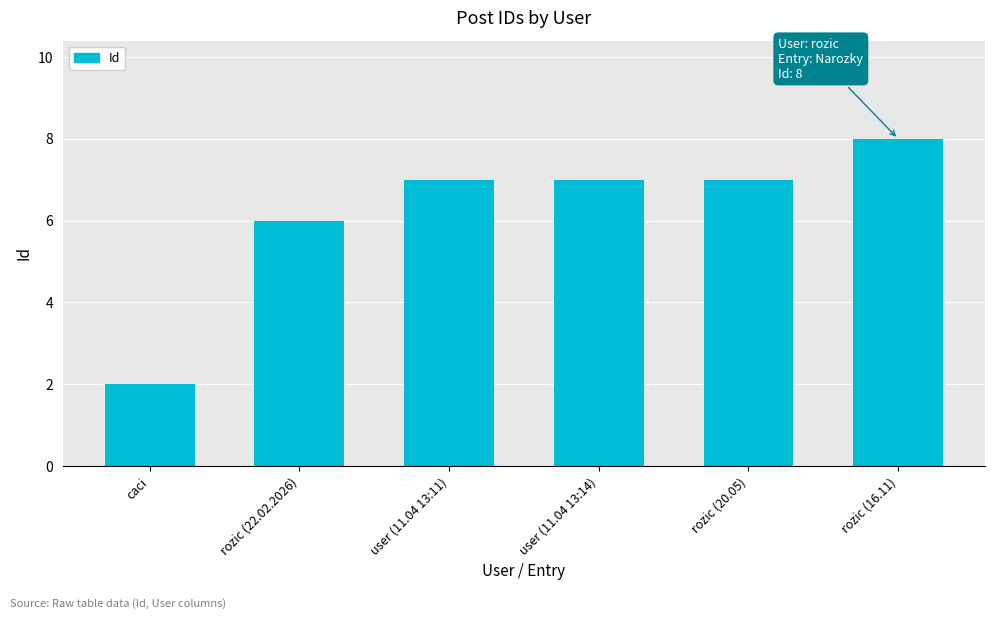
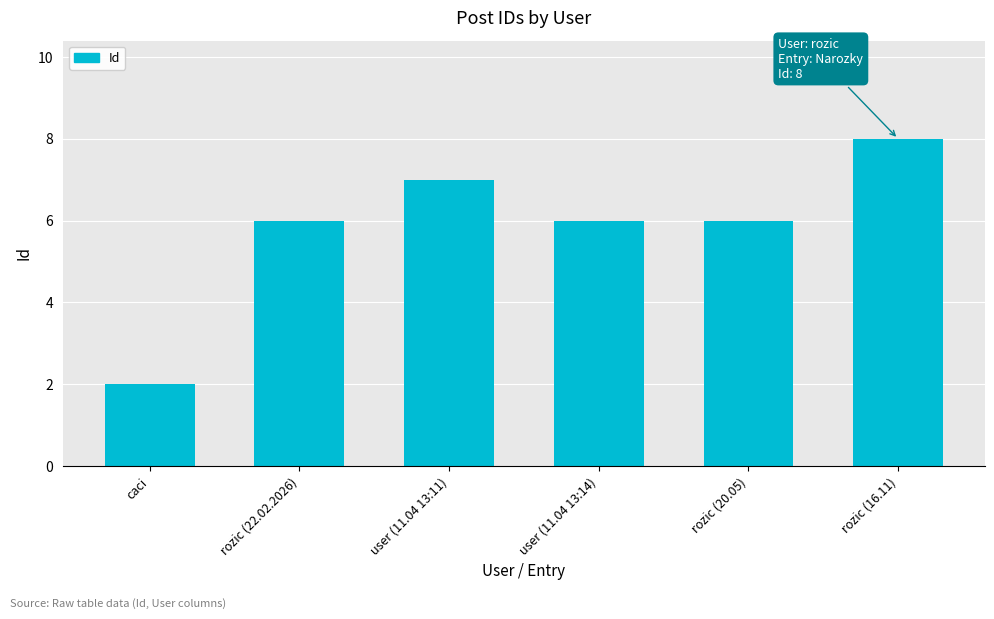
  {
    "caci": 2,
    "rozic (22.02.2026)": 6,
    "user (11.04 13:11)": 7,
-   "user (11.04 13:14)": 7,
-   "rozic (20.05)": 7,
+   "user (11.04 13:14)": 6,
+   "rozic (20.05)": 6,
    "rozic (16.11)": 8
  }
